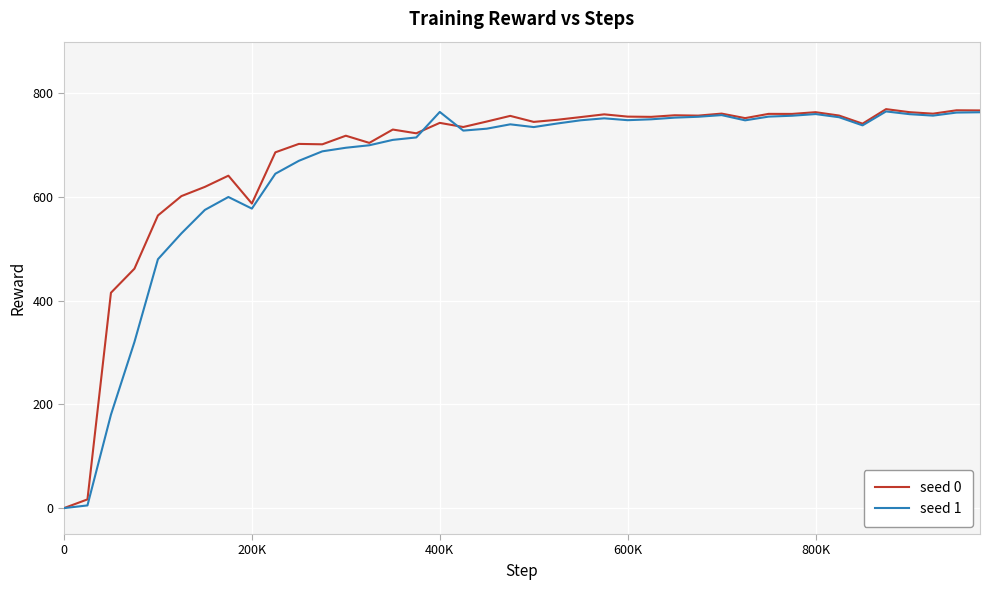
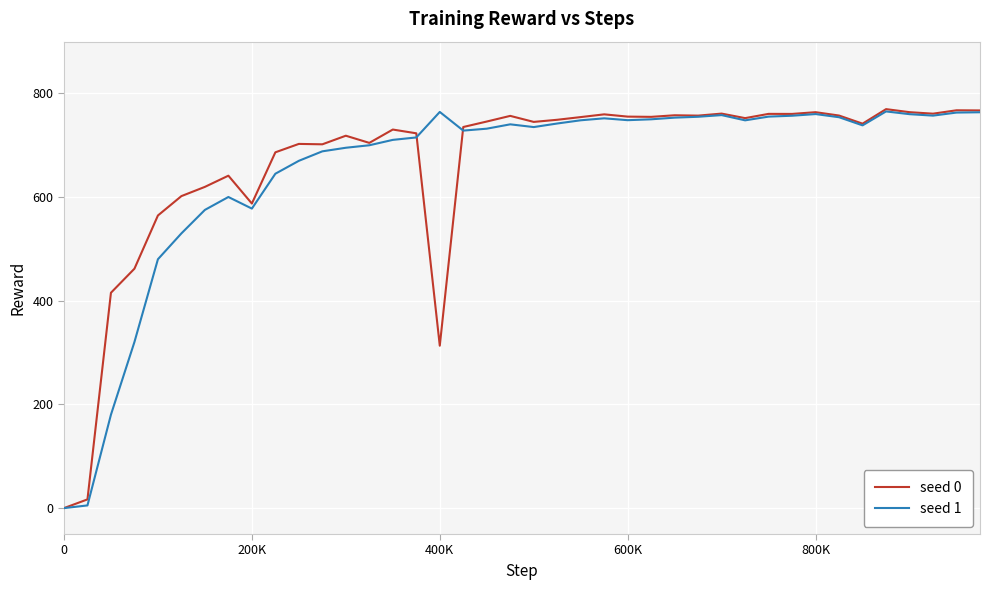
  {
    "seed 0": {
      "200K": 590,
-     "400K": 740,
+     "400K": 310,
      "600K": 760
    },
    "seed 1": {
      "200K": 580,
      "400K": 760,
      "600K": 750
    }
  }
